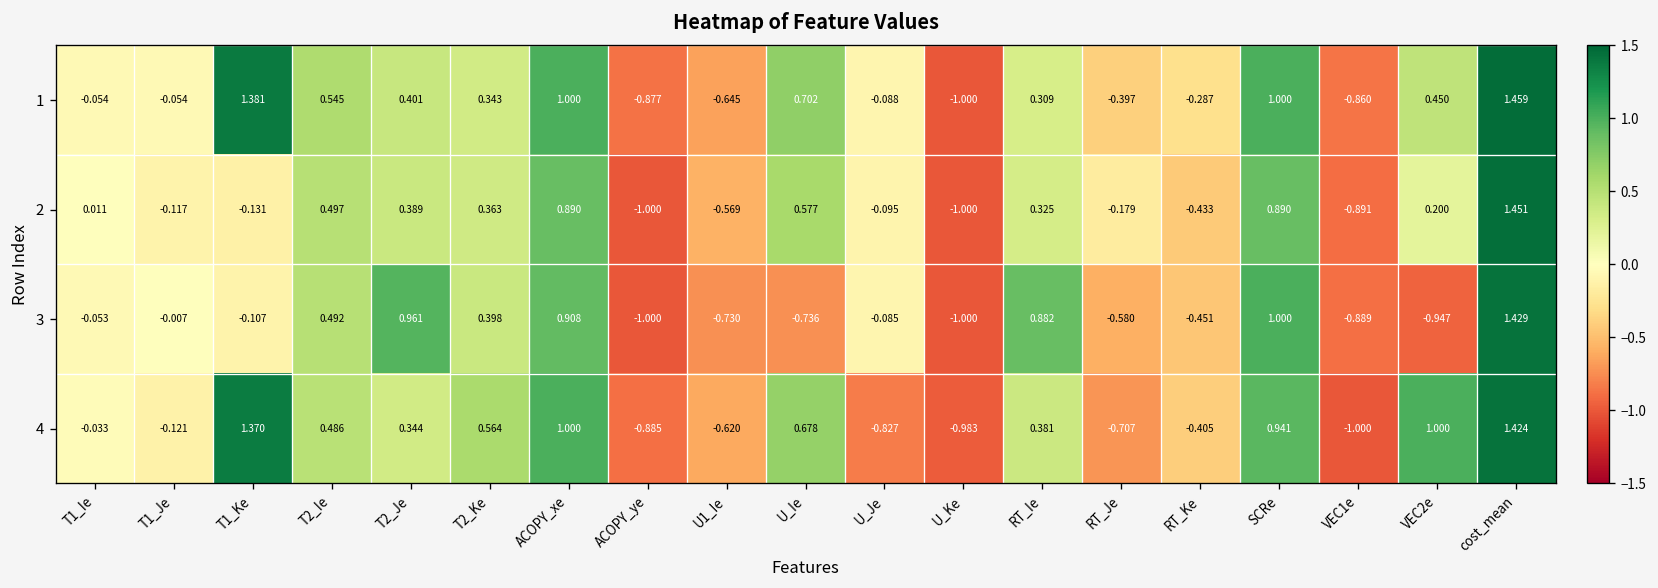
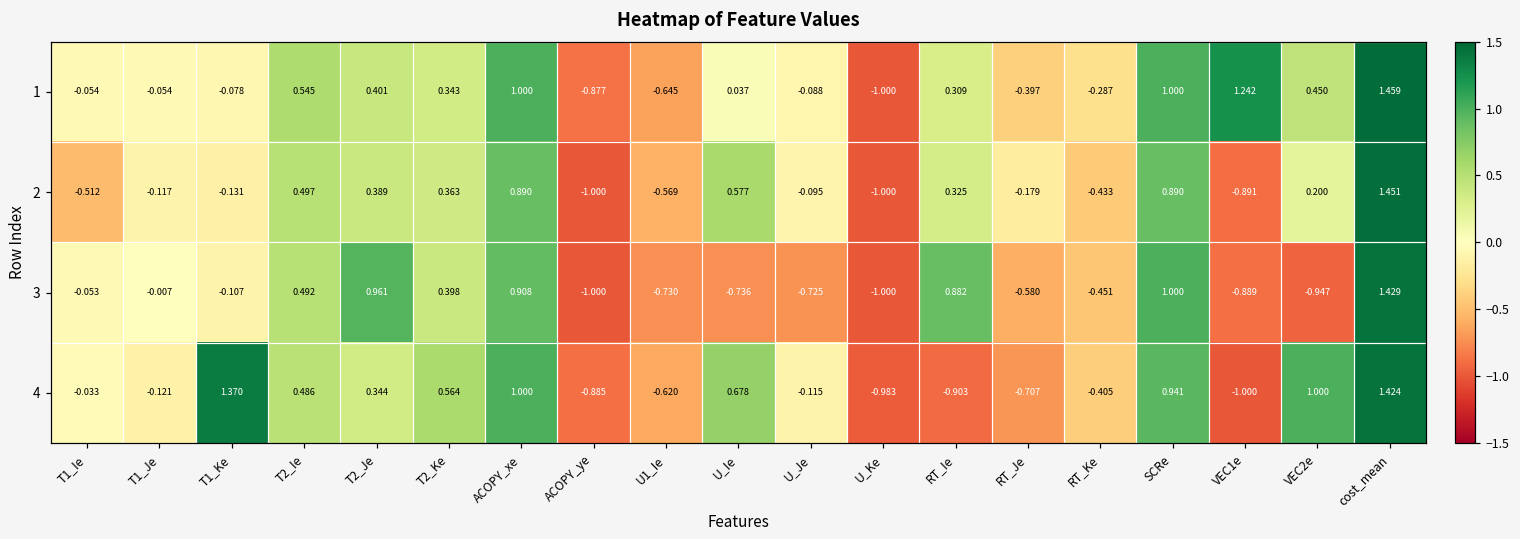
  {
    "1": {
      "T1_Ie": -0.054,
      "T1_Je": -0.054,
-     "T1_Ke": 1.381,
+     "T1_Ke": -0.078,
      "T2_Ie": 0.545,
      "T2_Je": 0.401,
      "T2_Ke": 0.343,
      "ACOPY_xe": 1.000,
      "ACOPY_ye": -0.877,
      "U1_Ie": -0.645,
-     "U_Ie": 0.702,
+     "U_Ie": 0.037,
      "U_Je": -0.088,
      "U_Ke": -1.000,
      "RT_Ie": 0.309,
      "RT_Je": -0.397,
      "RT_Ke": -0.287,
      "SCRe": 1.000,
-     "VEC1e": -0.860,
+     "VEC1e": 1.242,
      "VEC2e": 0.450,
      "cost_mean": 1.459
    },
    "2": {
-     "T1_Ie": 0.011,
+     "T1_Ie": -0.512,
      "T1_Je": -0.117,
      "T1_Ke": -0.131,
      "T2_Ie": 0.497,
      "T2_Je": 0.389,
      "T2_Ke": 0.363,
      "ACOPY_xe": 0.890,
      "ACOPY_ye": -1.000,
      "U1_Ie": -0.569,
      "U_Ie": 0.577,
      "U_Je": -0.095,
      "U_Ke": -1.000,
      "RT_Ie": 0.325,
      "RT_Je": -0.179,
      "RT_Ke": -0.433,
      "SCRe": 0.890,
      "VEC1e": -0.891,
      "VEC2e": 0.200,
      "cost_mean": 1.451
    },
    "3": {
      "T1_Ie": -0.053,
      "T1_Je": -0.007,
      "T1_Ke": -0.107,
      "T2_Ie": 0.492,
      "T2_Je": 0.961,
      "T2_Ke": 0.398,
      "ACOPY_xe": 0.908,
      "ACOPY_ye": -1.000,
      "U1_Ie": -0.730,
      "U_Ie": -0.736,
-     "U_Je": -0.085,
+     "U_Je": -0.725,
      "U_Ke": -1.000,
      "RT_Ie": 0.882,
      "RT_Je": -0.580,
      "RT_Ke": -0.451,
      "SCRe": 1.000,
      "VEC1e": -0.889,
      "VEC2e": -0.947,
      "cost_mean": 1.429
    },
    "4": {
      "T1_Ie": -0.033,
      "T1_Je": -0.121,
      "T1_Ke": 1.370,
      "T2_Ie": 0.486,
      "T2_Je": 0.344,
      "T2_Ke": 0.564,
      "ACOPY_xe": 1.000,
      "ACOPY_ye": -0.885,
      "U1_Ie": -0.620,
      "U_Ie": 0.678,
-     "U_Je": -0.827,
+     "U_Je": -0.115,
      "U_Ke": -0.983,
-     "RT_Ie": 0.381,
+     "RT_Ie": -0.903,
      "RT_Je": -0.707,
      "RT_Ke": -0.405,
      "SCRe": 0.941,
      "VEC1e": -1.000,
      "VEC2e": 1.000,
      "cost_mean": 1.424
    }
  }
